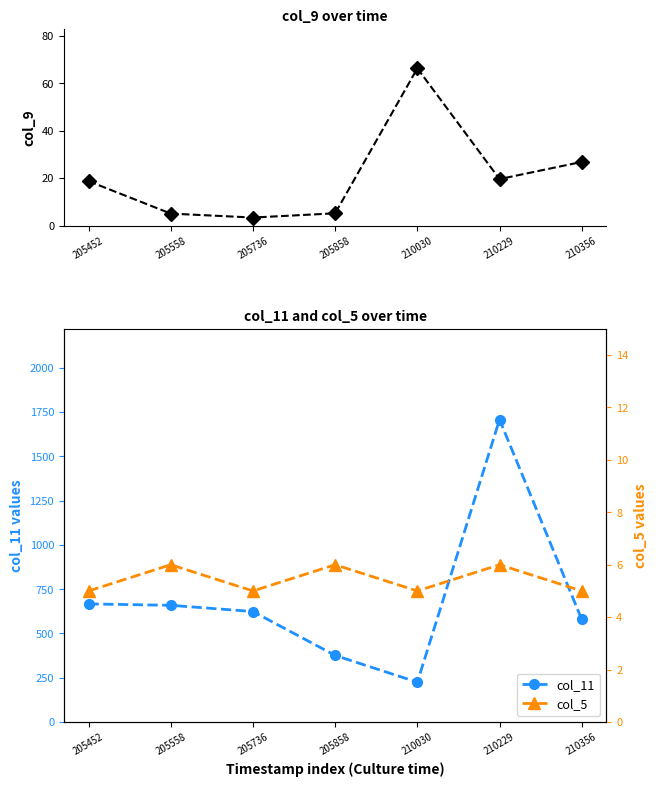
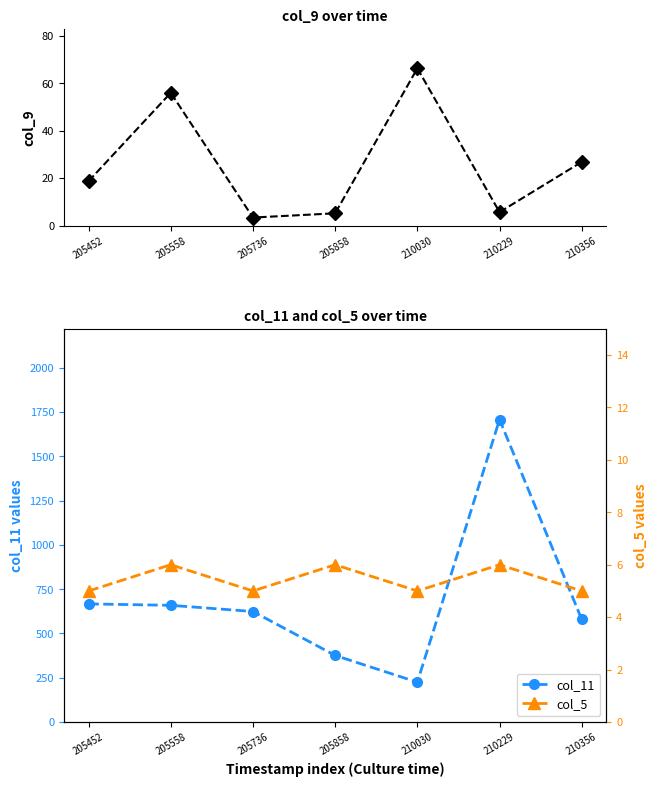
  {
    "col_9 over time": {
      "205452": 19,
-     "205558": 5,
+     "205558": 56,
      "205736": 3,
      "205858": 5,
      "210030": 66,
-     "210229": 20,
+     "210229": 6,
      "210356": 27
    }
  }
